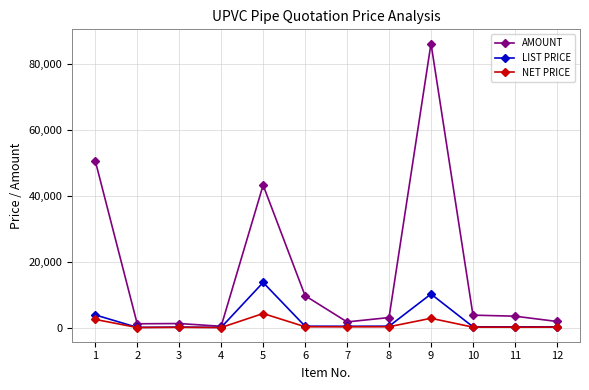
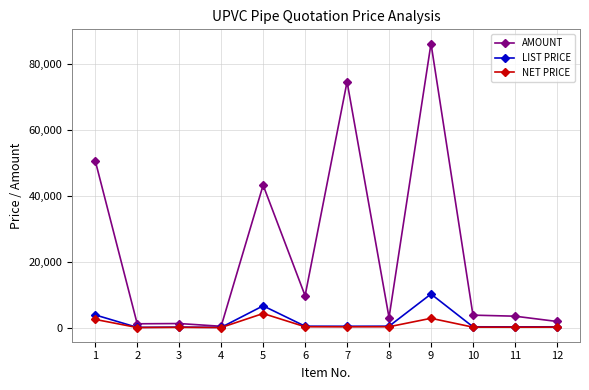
  {
    "AMOUNT": {
      "1": "51,000",
      "2": "1,000",
      "3": "1,000",
      "5": "43,000",
      "6": "10,000",
-     "7": "2,000",
+     "7": "75,000",
      "8": "3,000",
      "9": "86,000",
      "10": "4,000",
      "11": "4,000",
      "12": "2,000"
    },
    "LIST PRICE": {
      "1": "4,000",
-     "5": "14,000",
+     "5": "7,000",
      "9": "10,000"
    },
    "NET PRICE": {
      "1": "3,000",
      "5": "4,000",
      "9": "3,000"
    }
  }
